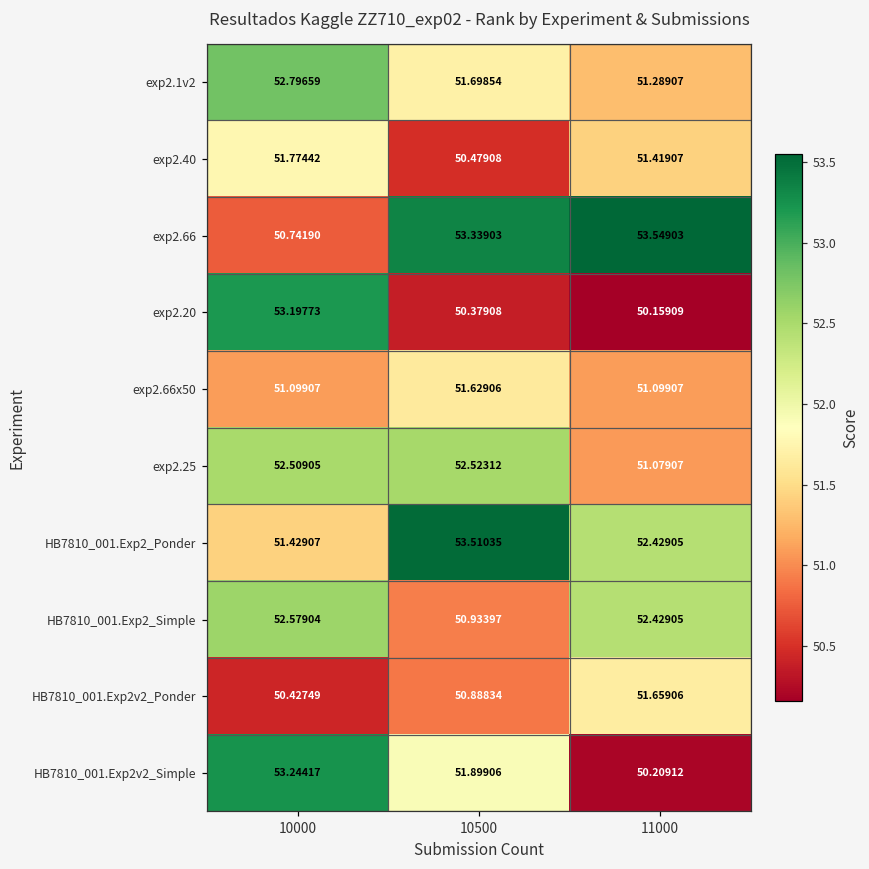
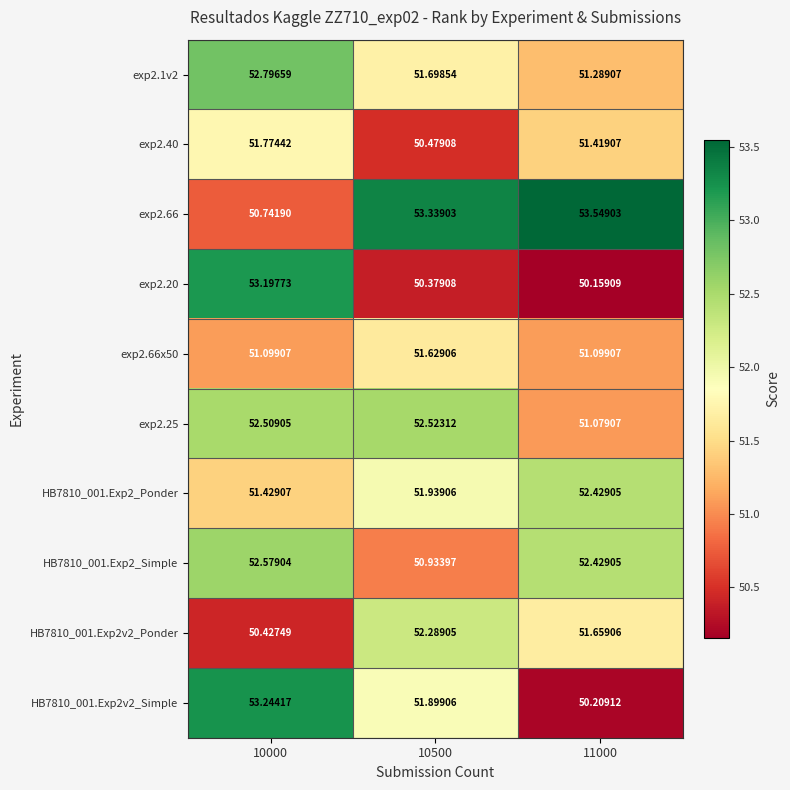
  {
    "exp2.1v2": {
      "10000": 52.79659,
      "10500": 51.69854,
      "11000": 51.28907
    },
    "exp2.40": {
      "10000": 51.77442,
      "10500": 50.47908,
      "11000": 51.41907
    },
    "exp2.66": {
      "10000": 50.74190,
      "10500": 53.33903,
      "11000": 53.54903
    },
    "exp2.20": {
      "10000": 53.19773,
      "10500": 50.37908,
      "11000": 50.15909
    },
    "exp2.66x50": {
      "10000": 51.09907,
      "10500": 51.62906,
      "11000": 51.09907
    },
    "exp2.25": {
      "10000": 52.50905,
      "10500": 52.52312,
      "11000": 51.07907
    },
    "HB7810_001.Exp2_Ponder": {
      "10000": 51.42907,
-     "10500": 53.51035,
+     "10500": 51.93906,
      "11000": 52.42905
    },
    "HB7810_001.Exp2_Simple": {
      "10000": 52.57904,
      "10500": 50.93397,
      "11000": 52.42905
    },
    "HB7810_001.Exp2v2_Ponder": {
      "10000": 50.42749,
-     "10500": 50.88834,
+     "10500": 52.28905,
      "11000": 51.65906
    },
    "HB7810_001.Exp2v2_Simple": {
      "10000": 53.24417,
      "10500": 51.89906,
      "11000": 50.20912
    }
  }
